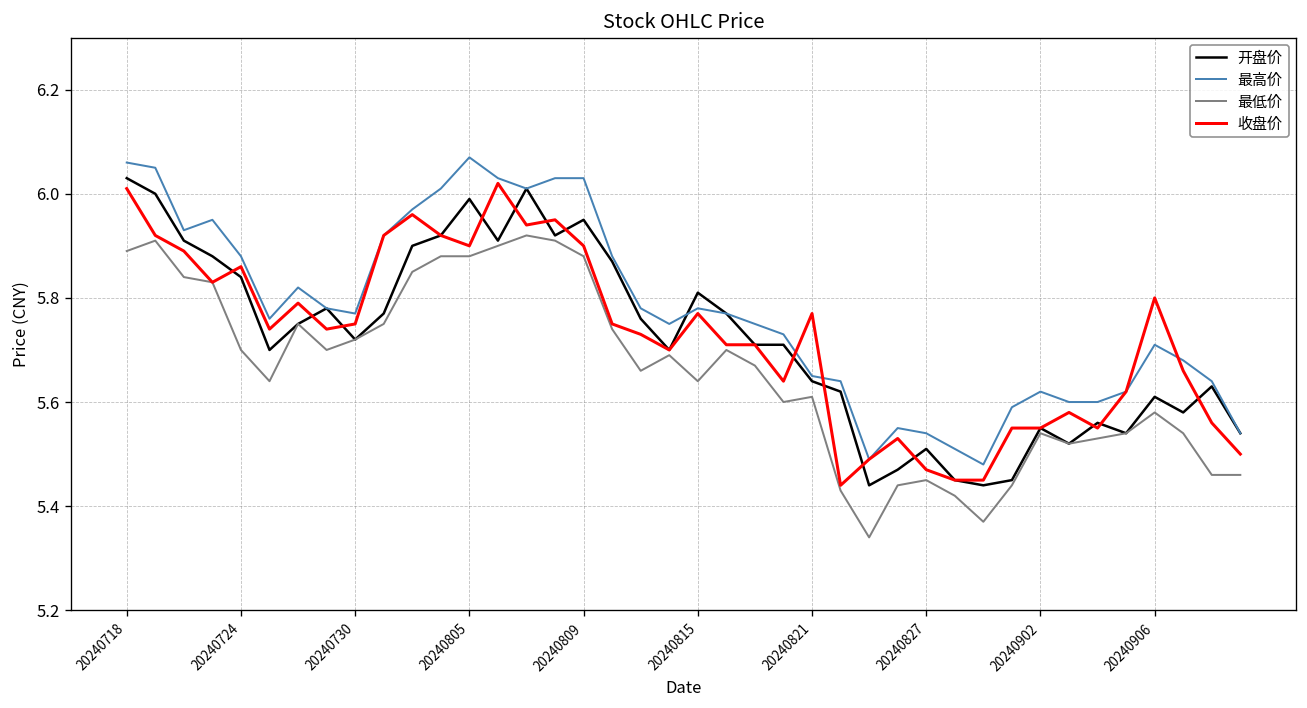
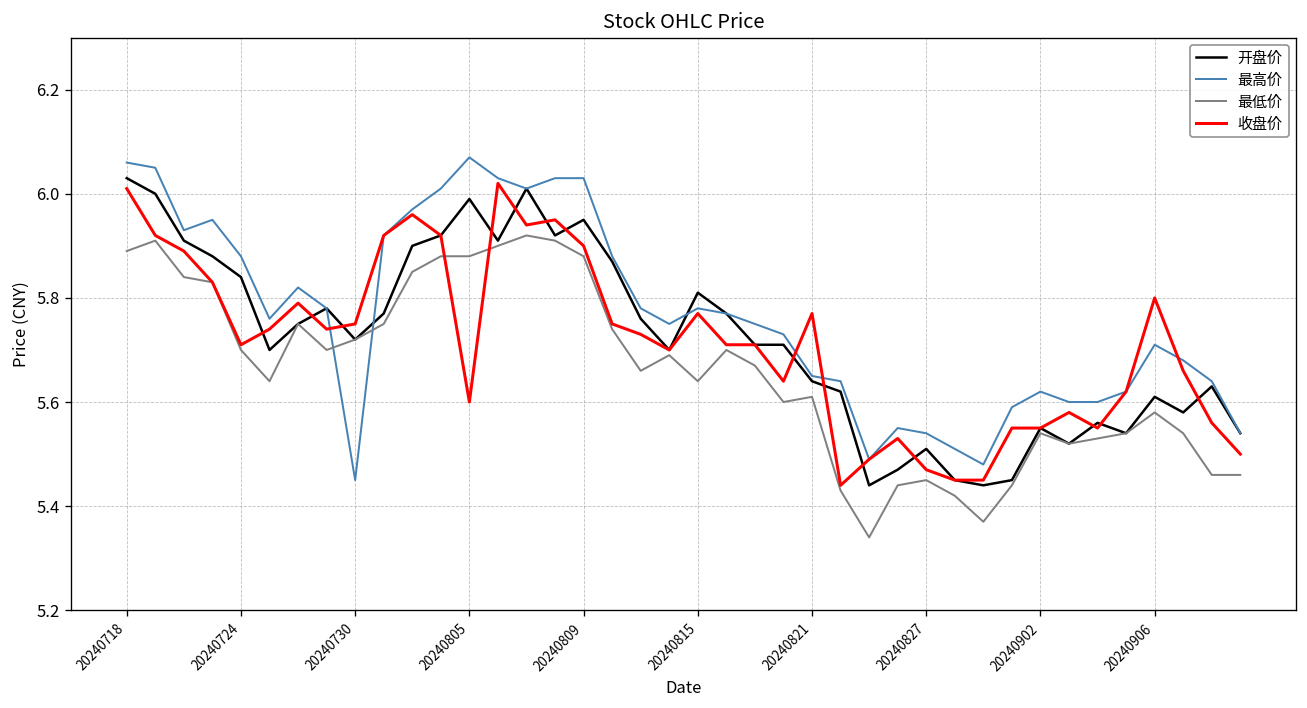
  {
    "开盘价": {
      "20240718": 6.03,
      "20240724": 5.84,
      "20240805": 5.99,
      "20240809": 5.95,
      "20240815": 5.81,
      "20240821": 5.64,
      "20240827": 5.51,
      "20240906": 5.61
    },
    "最高价": {
      "20240718": 6.06,
      "20240724": 5.88,
-     "20240730": 5.77,
+     "20240730": 5.45,
      "20240805": 6.07,
      "20240809": 6.03,
      "20240815": 5.78,
      "20240821": 5.65,
      "20240827": 5.54,
      "20240902": 5.62,
      "20240906": 5.71
    },
    "最低价": {
      "20240718": 5.89,
      "20240724": 5.70,
      "20240805": 5.88,
      "20240809": 5.88,
      "20240815": 5.64,
      "20240821": 5.61,
      "20240827": 5.45,
      "20240902": 5.54,
      "20240906": 5.58
    },
    "收盘价": {
      "20240718": 6.01,
-     "20240724": 5.86,
+     "20240724": 5.71,
      "20240730": 5.75,
-     "20240805": 5.9,
+     "20240805": 5.6,
      "20240809": 5.90,
      "20240815": 5.77,
      "20240821": 5.77,
      "20240827": 5.47,
      "20240906": 5.80
    }
  }
